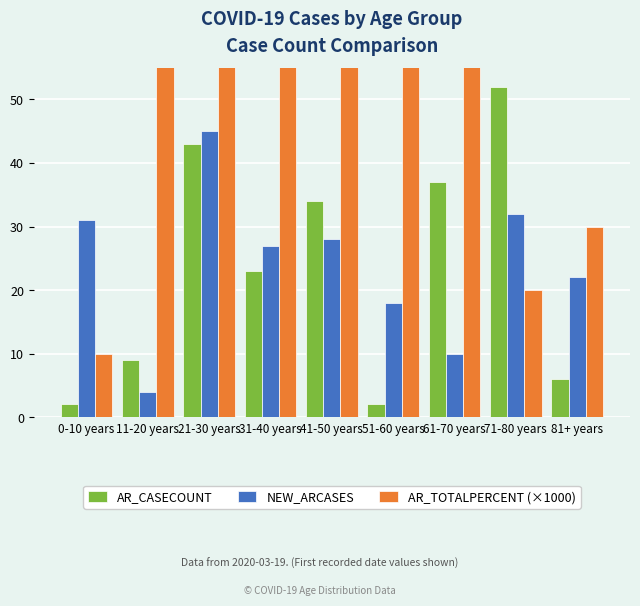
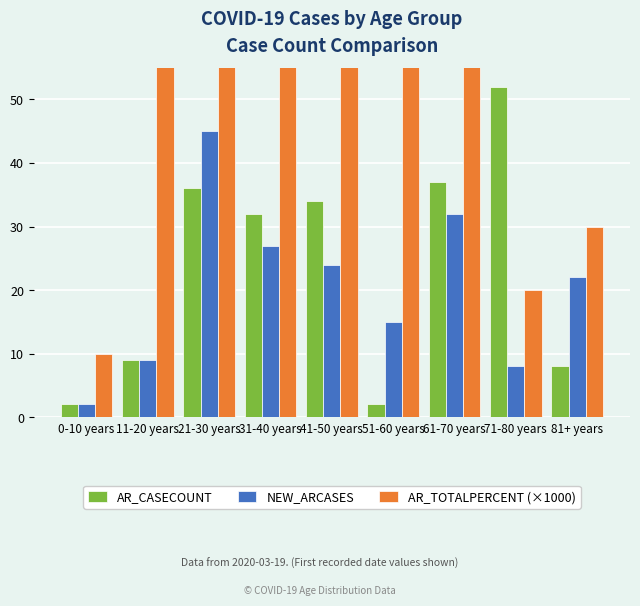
  {
    "AR_CASECOUNT": {
      "0-10 years": 2,
      "11-20 years": 9,
-     "21-30 years": 43,
-     "31-40 years": 23,
+     "21-30 years": 36,
+     "31-40 years": 32,
      "41-50 years": 34,
      "51-60 years": 2,
      "61-70 years": 37,
      "71-80 years": 52,
-     "81+ years": 6
+     "81+ years": 8
    },
    "NEW_ARCASES": {
-     "0-10 years": 31,
-     "11-20 years": 4,
+     "0-10 years": 2,
+     "11-20 years": 9,
      "21-30 years": 45,
      "31-40 years": 27,
-     "41-50 years": 28,
-     "51-60 years": 18,
-     "61-70 years": 10,
-     "71-80 years": 32,
+     "41-50 years": 24,
+     "51-60 years": 15,
+     "61-70 years": 32,
+     "71-80 years": 8,
      "81+ years": 22
    },
    "AR_TOTALPERCENT (×1000)": {
      "0-10 years": 10,
      "71-80 years": 20,
      "81+ years": 30
    }
  }
